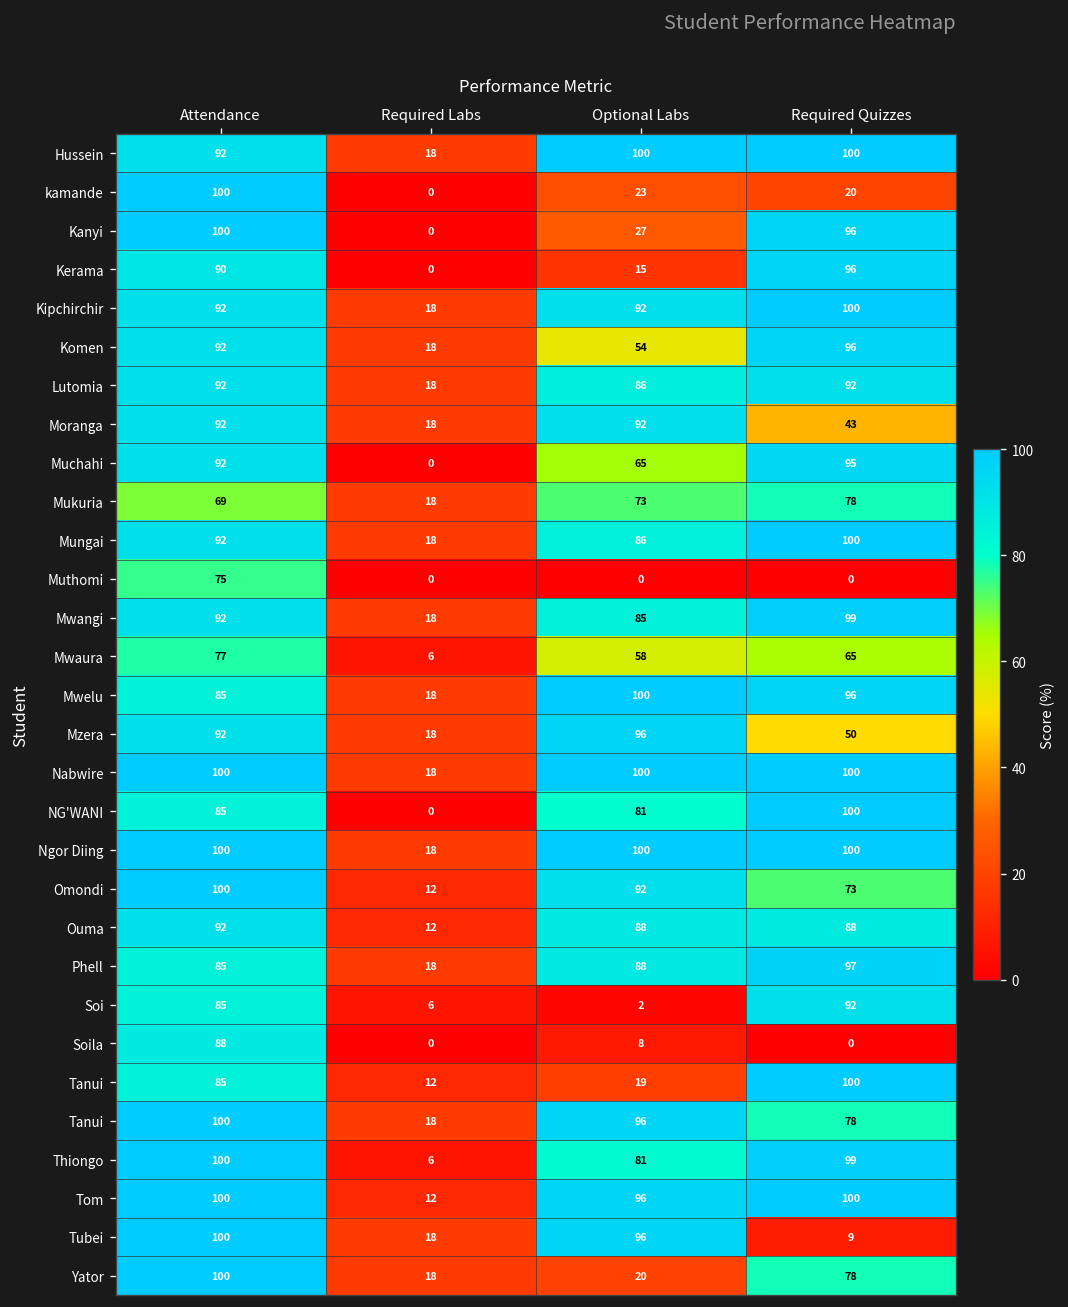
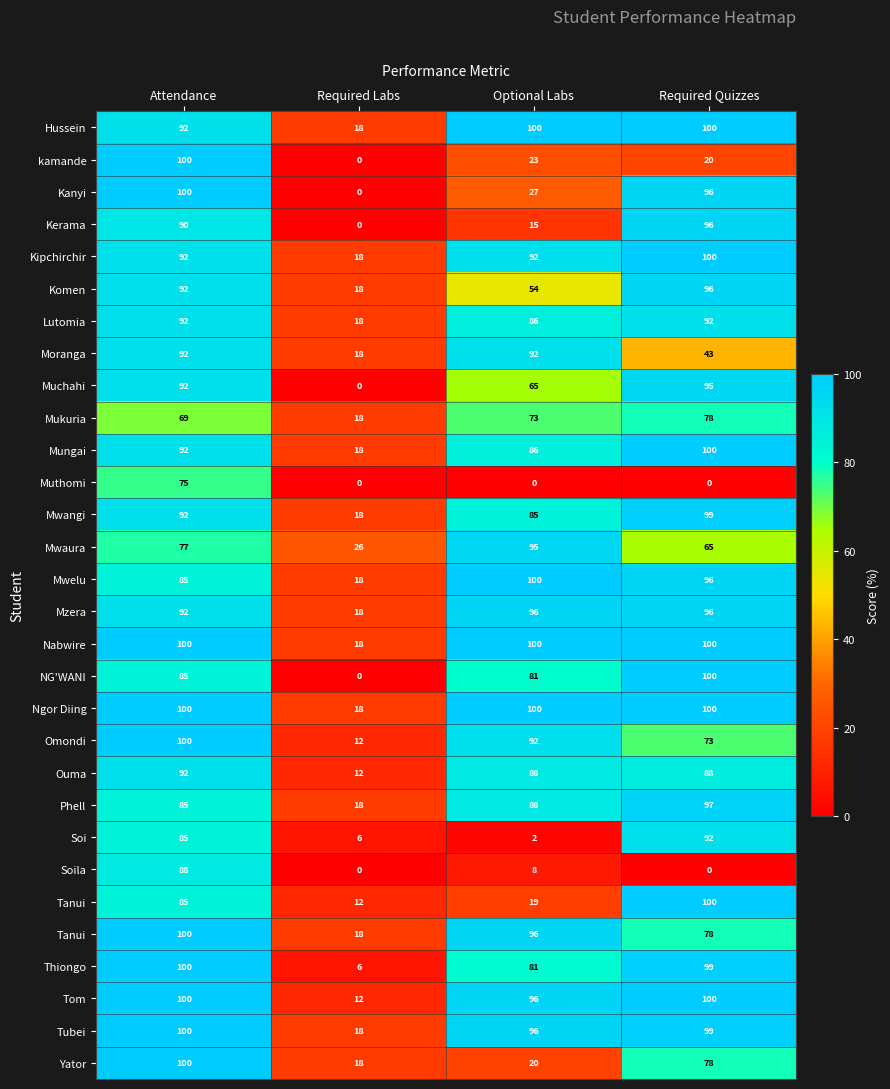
  {
    "Hussein": {
      "Attendance": 92,
      "Required Labs": 18,
      "Optional Labs": 100,
      "Required Quizzes": 100
    },
    "kamande": {
      "Attendance": 100,
      "Required Labs": 0,
      "Optional Labs": 23,
      "Required Quizzes": 20
    },
    "Kanyi": {
      "Attendance": 100,
      "Required Labs": 0,
      "Optional Labs": 27,
      "Required Quizzes": 96
    },
    "Kerama": {
      "Attendance": 90,
      "Required Labs": 0,
      "Optional Labs": 15,
      "Required Quizzes": 96
    },
    "Kipchirchir": {
      "Attendance": 92,
      "Required Labs": 18,
      "Optional Labs": 92,
      "Required Quizzes": 100
    },
    "Komen": {
      "Attendance": 92,
      "Required Labs": 18,
      "Optional Labs": 54,
      "Required Quizzes": 96
    },
    "Lutomia": {
      "Attendance": 92,
      "Required Labs": 18,
      "Optional Labs": 86,
      "Required Quizzes": 92
    },
    "Moranga": {
      "Attendance": 92,
      "Required Labs": 18,
      "Optional Labs": 92,
      "Required Quizzes": 43
    },
    "Muchahi": {
      "Attendance": 92,
      "Required Labs": 0,
      "Optional Labs": 65,
      "Required Quizzes": 95
    },
    "Mukuria": {
      "Attendance": 69,
      "Required Labs": 18,
      "Optional Labs": 73,
      "Required Quizzes": 78
    },
    "Mungai": {
      "Attendance": 92,
      "Required Labs": 18,
      "Optional Labs": 86,
      "Required Quizzes": 100
    },
    "Muthomi": {
      "Attendance": 75,
      "Required Labs": 0,
      "Optional Labs": 0,
      "Required Quizzes": 0
    },
    "Mwangi": {
      "Attendance": 92,
      "Required Labs": 18,
      "Optional Labs": 85,
      "Required Quizzes": 99
    },
    "Mwaura": {
      "Attendance": 77,
-     "Required Labs": 6,
-     "Optional Labs": 58,
+     "Required Labs": 26,
+     "Optional Labs": 95,
      "Required Quizzes": 65
    },
    "Mwelu": {
      "Attendance": 85,
      "Required Labs": 18,
      "Optional Labs": 100,
      "Required Quizzes": 96
    },
    "Mzera": {
      "Attendance": 92,
      "Required Labs": 18,
      "Optional Labs": 96,
-     "Required Quizzes": 50
+     "Required Quizzes": 96
    },
    "Nabwire": {
      "Attendance": 100,
      "Required Labs": 18,
      "Optional Labs": 100,
      "Required Quizzes": 100
    },
    "NG'WANI": {
      "Attendance": 85,
      "Required Labs": 0,
      "Optional Labs": 81,
      "Required Quizzes": 100
    },
    "Ngor Diing": {
      "Attendance": 100,
      "Required Labs": 18,
      "Optional Labs": 100,
      "Required Quizzes": 100
    },
    "Omondi": {
      "Attendance": 100,
      "Required Labs": 12,
      "Optional Labs": 92,
      "Required Quizzes": 73
    },
    "Ouma": {
      "Attendance": 92,
      "Required Labs": 12,
      "Optional Labs": 88,
      "Required Quizzes": 88
    },
    "Phell": {
      "Attendance": 85,
      "Required Labs": 18,
      "Optional Labs": 88,
      "Required Quizzes": 97
    },
    "Soi": {
      "Attendance": 85,
      "Required Labs": 6,
      "Optional Labs": 2,
      "Required Quizzes": 92
    },
    "Soila": {
      "Attendance": 88,
      "Required Labs": 0,
      "Optional Labs": 8,
      "Required Quizzes": 0
    },
    "Thiongo": {
      "Attendance": 100,
      "Required Labs": 6,
      "Optional Labs": 81,
      "Required Quizzes": 99
    },
    "Tom": {
      "Attendance": 100,
      "Required Labs": 12,
      "Optional Labs": 96,
      "Required Quizzes": 100
    },
    "Tubei": {
      "Attendance": 100,
      "Required Labs": 18,
      "Optional Labs": 96,
-     "Required Quizzes": 9
+     "Required Quizzes": 99
    },
    "Yator": {
      "Attendance": 100,
      "Required Labs": 18,
      "Optional Labs": 20,
      "Required Quizzes": 78
    }
  }
